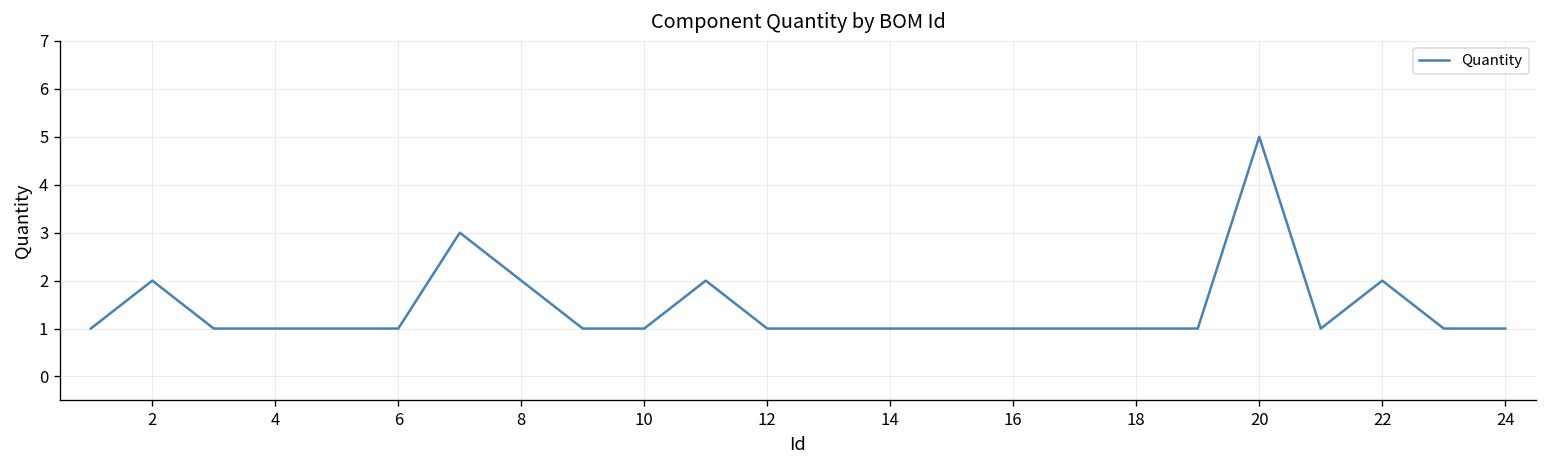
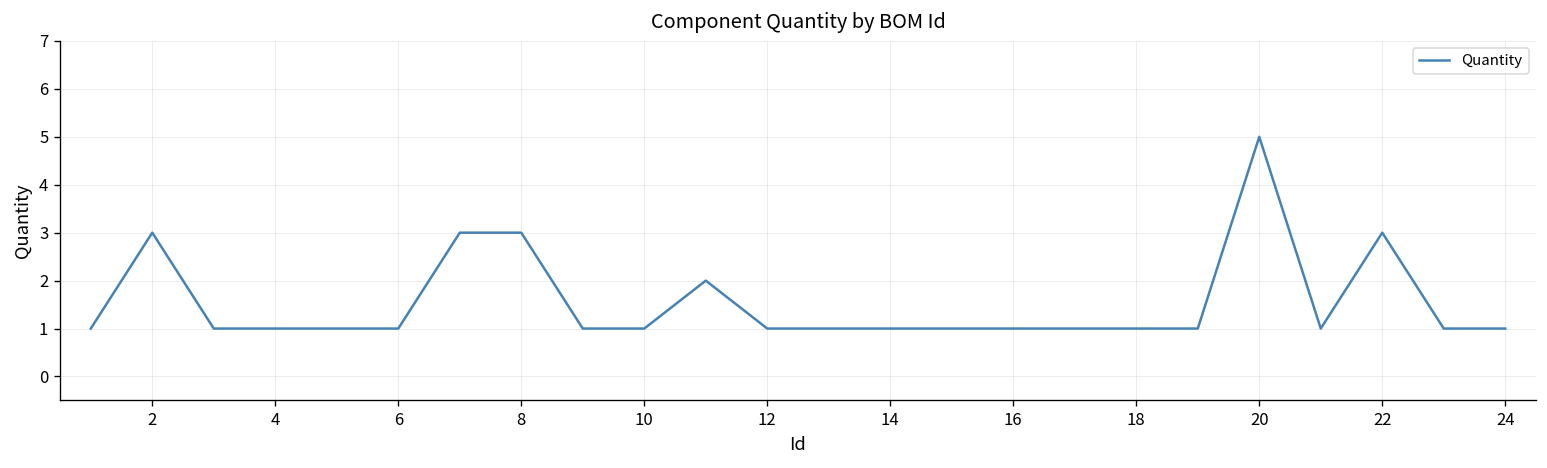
  {
-   "2": 2,
+   "2": 3,
    "4": 1,
    "6": 1,
-   "8": 2,
+   "8": 3,
    "10": 1,
    "12": 1,
    "14": 1,
    "16": 1,
    "18": 1,
    "20": 5,
-   "22": 2,
+   "22": 3,
    "24": 1
  }
